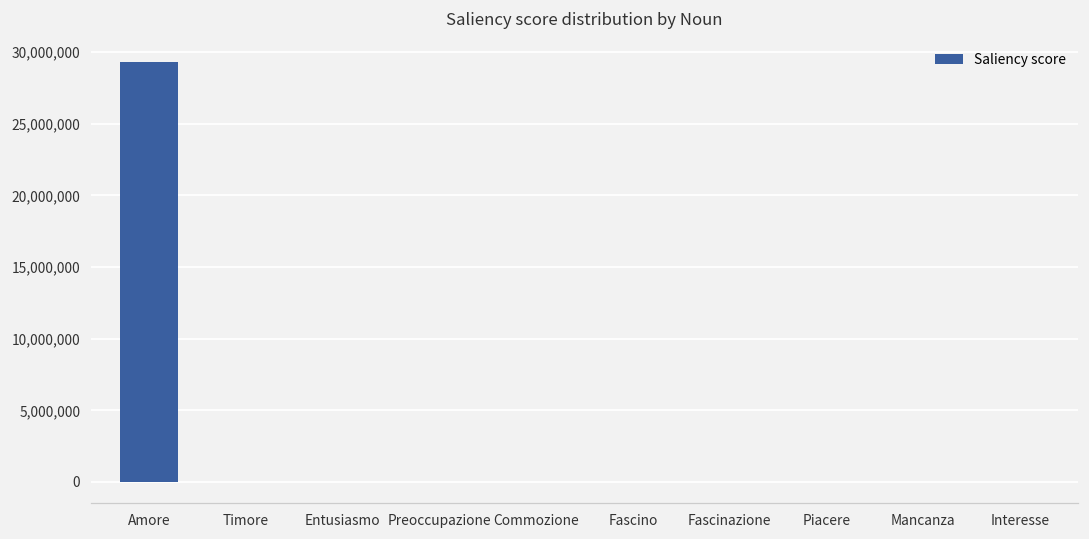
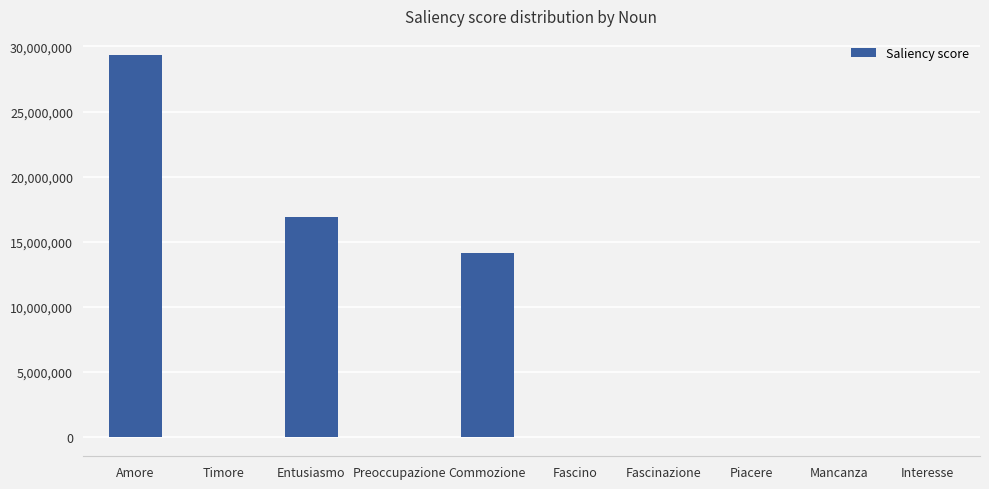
  {
    "Amore": "29,300,000",
-   "Entusiasmo": "0",
-   "Commozione": "0"
+   "Entusiasmo": "16,900,000",
+   "Commozione": "14,200,000"
  }
